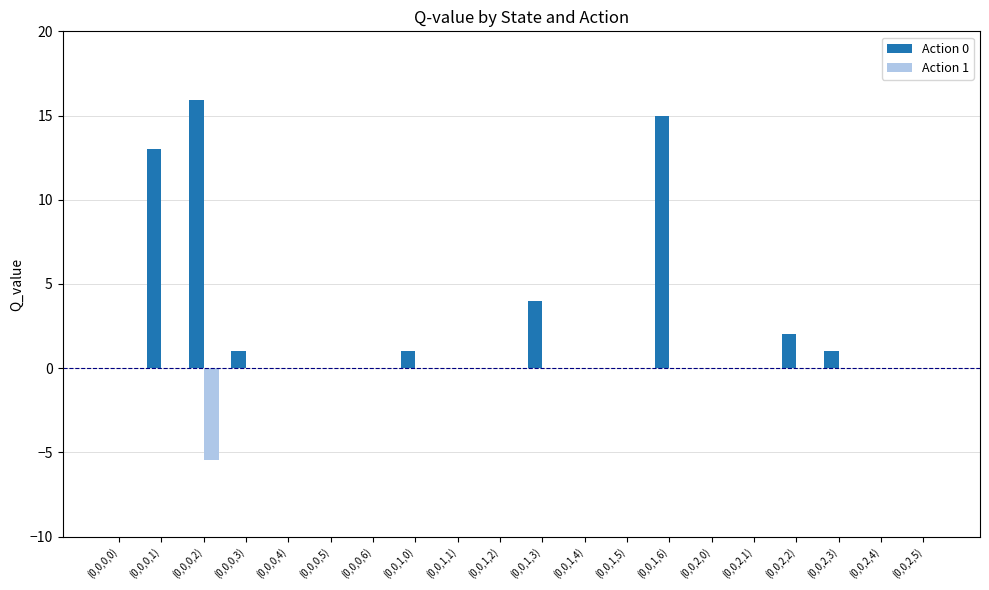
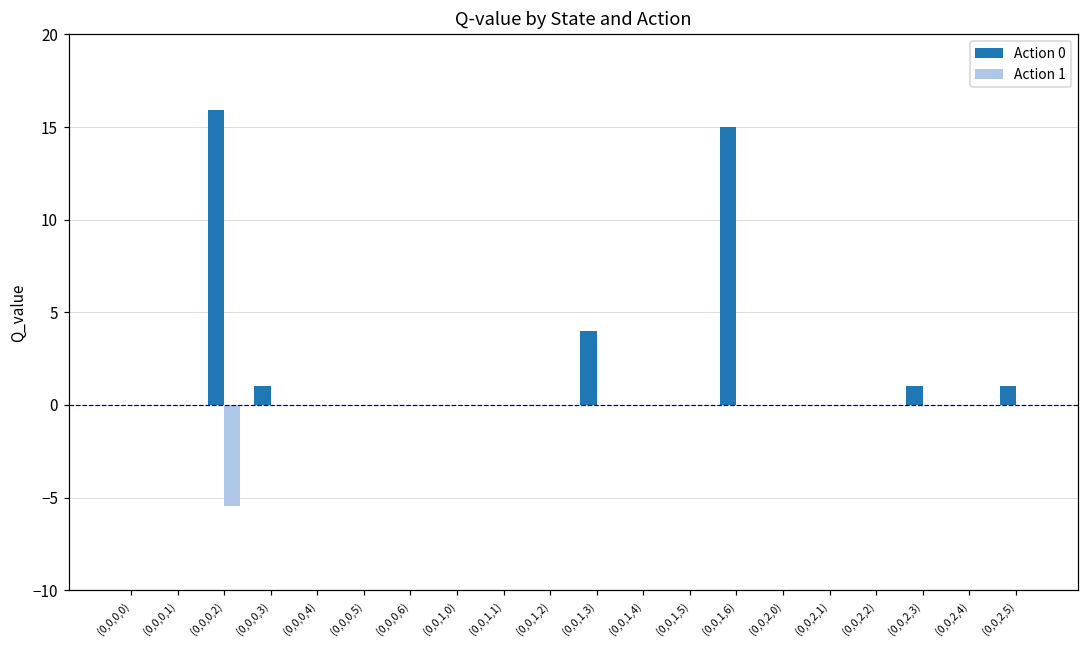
  {
    "Action 0": {
      "(0,0,0,0)": 0,
-     "(0,0,0,1)": 13,
+     "(0,0,0,1)": 0,
      "(0,0,0,2)": 16,
      "(0,0,0,3)": 1,
      "(0,0,0,4)": 0,
      "(0,0,0,5)": 0,
      "(0,0,0,6)": 0,
-     "(0,0,1,0)": 1,
+     "(0,0,1,0)": 0,
      "(0,0,1,1)": 0,
      "(0,0,1,2)": 0,
      "(0,0,1,3)": 4,
      "(0,0,1,4)": 0,
      "(0,0,1,5)": 0,
      "(0,0,1,6)": 15,
      "(0,0,2,0)": 0,
      "(0,0,2,1)": 0,
-     "(0,0,2,2)": 2,
+     "(0,0,2,2)": 0,
      "(0,0,2,3)": 1,
      "(0,0,2,4)": 0,
-     "(0,0,2,5)": 0
+     "(0,0,2,5)": 1
    },
    "Action 1": {
      "(0,0,0,0)": 0,
      "(0,0,0,1)": 0,
      "(0,0,0,2)": -5.5,
      "(0,0,0,3)": 0,
      "(0,0,0,4)": 0,
      "(0,0,0,5)": 0,
      "(0,0,0,6)": 0,
      "(0,0,1,0)": 0,
      "(0,0,1,1)": 0,
      "(0,0,1,2)": 0,
      "(0,0,1,3)": 0,
      "(0,0,1,4)": 0,
      "(0,0,1,5)": 0,
      "(0,0,1,6)": 0,
      "(0,0,2,0)": 0,
      "(0,0,2,1)": 0,
      "(0,0,2,2)": 0,
      "(0,0,2,3)": 0,
      "(0,0,2,4)": 0,
      "(0,0,2,5)": 0
    }
  }
